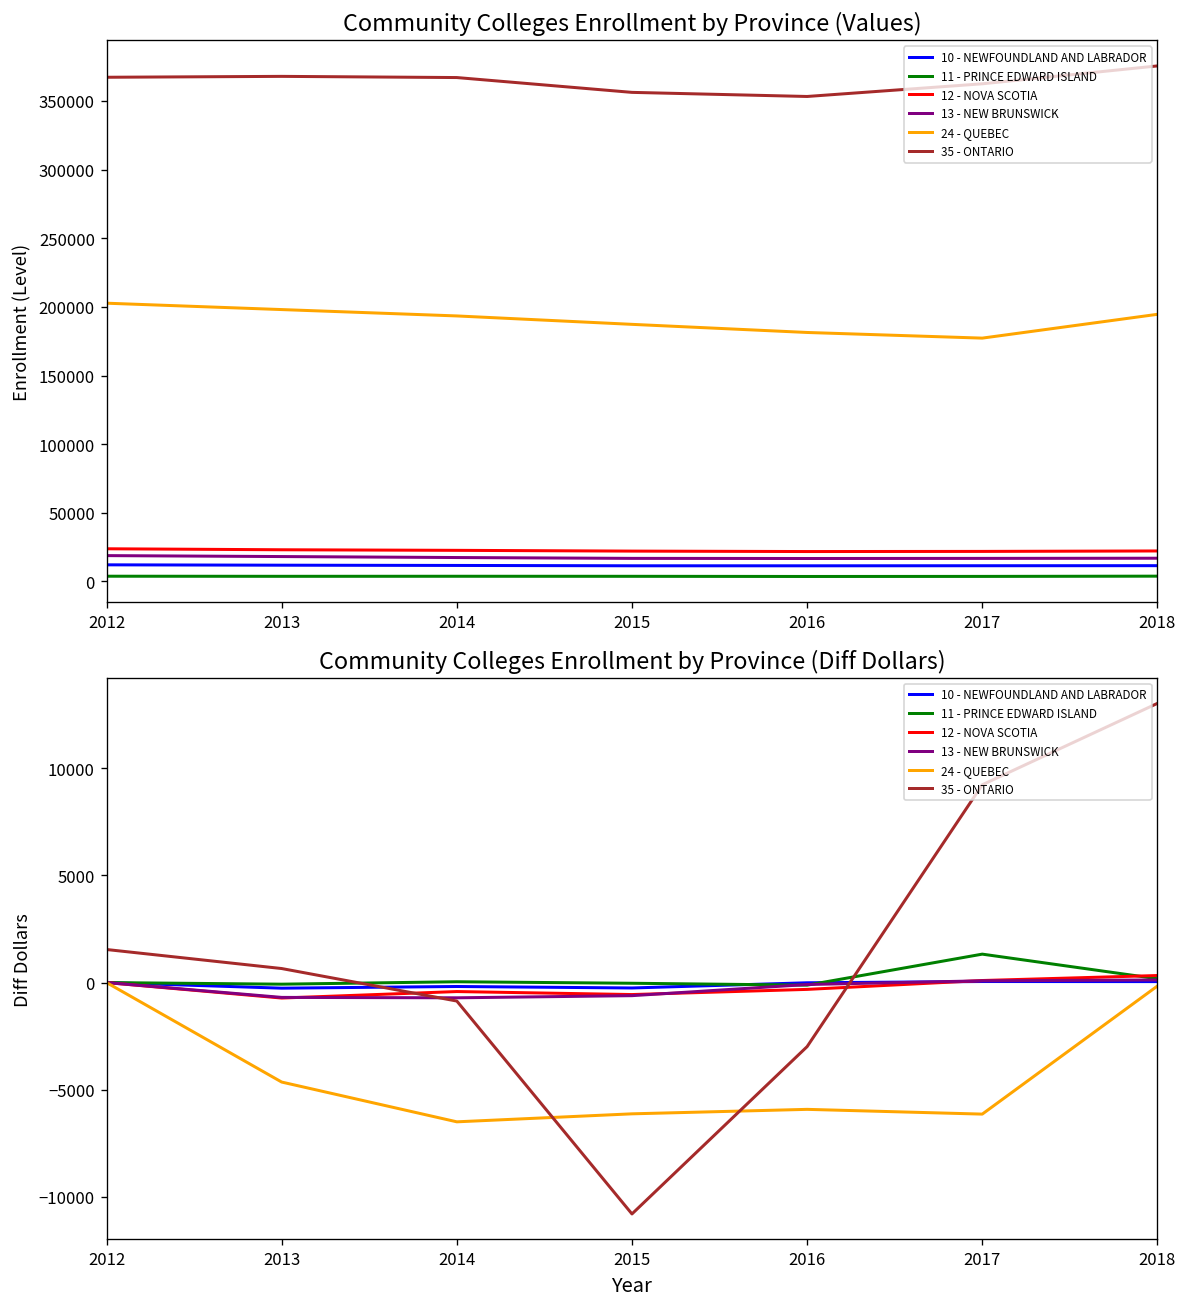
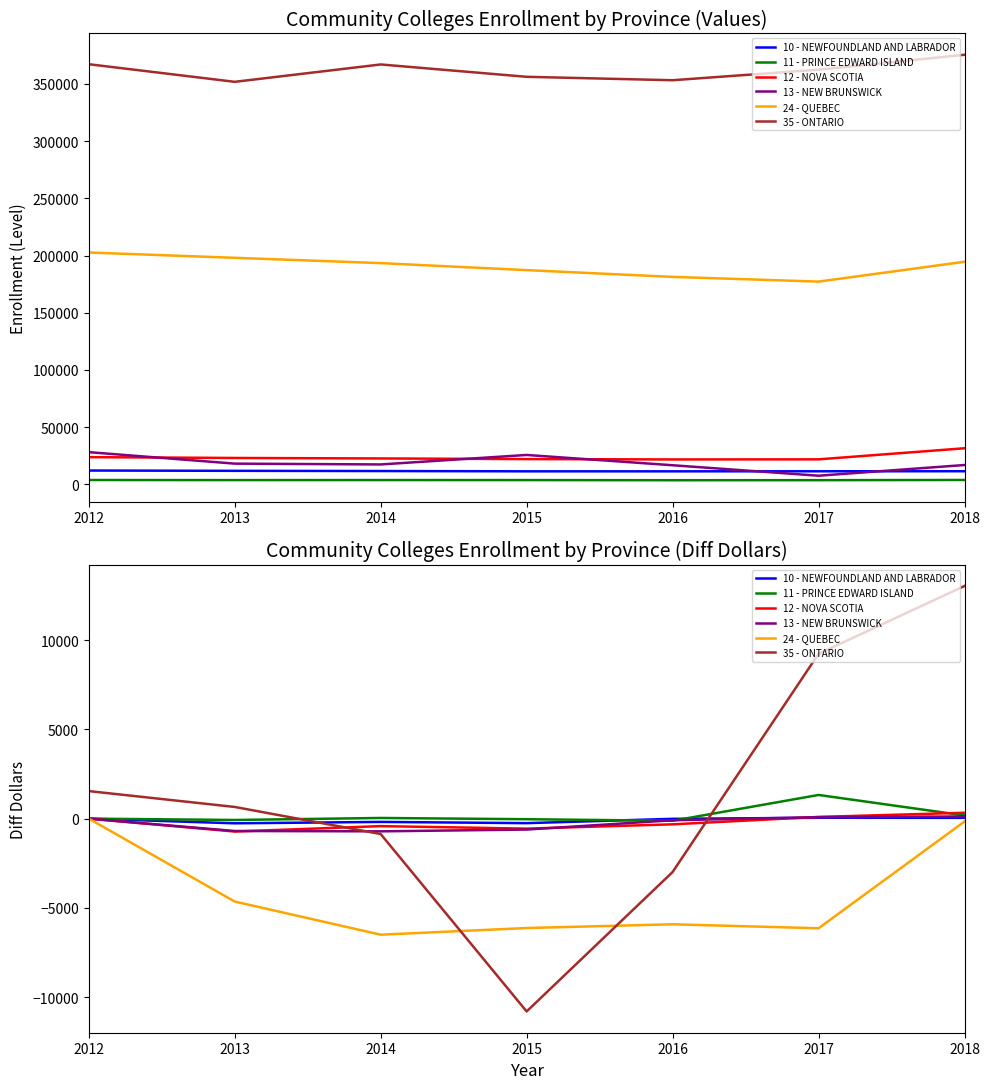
  {
    "Community Colleges Enrollment by Province (Values)": {
      "10 - NEWFOUNDLAND AND LABRADOR": {
        "2012": 12000,
        "2013": 12000,
        "2014": 12000,
        "2015": 11000,
        "2016": 11000,
        "2017": 11000,
        "2018": 12000
      },
      "11 - PRINCE EDWARD ISLAND": {
        "2012": 4000,
        "2013": 4000,
        "2014": 4000,
        "2015": 4000,
        "2016": 4000,
        "2017": 4000,
        "2018": 4000
      },
      "12 - NOVA SCOTIA": {
        "2012": 24000,
        "2013": 23000,
        "2014": 23000,
        "2015": 22000,
        "2016": 22000,
        "2017": 22000,
-       "2018": 22000
+       "2018": 32000
      },
      "13 - NEW BRUNSWICK": {
-       "2012": 19000,
+       "2012": 28000,
        "2013": 18000,
        "2014": 17000,
-       "2015": 17000,
+       "2015": 26000,
        "2016": 17000,
-       "2017": 17000,
+       "2017": 8000,
        "2018": 17000
      },
      "24 - QUEBEC": {
        "2012": 203000,
        "2013": 198000,
        "2014": 193000,
        "2015": 187000,
        "2016": 181000,
        "2017": 177000,
        "2018": 195000
      },
      "35 - ONTARIO": {
        "2012": 367000,
-       "2013": 368000,
+       "2013": 352000,
        "2014": 367000,
        "2015": 356000,
        "2016": 353000,
        "2018": 376000
      }
    },
    "Community Colleges Enrollment by Province (Diff Dollars)": {
      "10 - NEWFOUNDLAND AND LABRADOR": {
        "2013": -300,
        "2014": -200,
        "2015": -300
      },
      "11 - PRINCE EDWARD ISLAND": {
        "2013": -100,
        "2014": 0,
        "2015": 0,
        "2017": 1300
      },
      "12 - NOVA SCOTIA": {
        "2014": -400,
        "2016": -300,
        "2018": 300
      },
      "13 - NEW BRUNSWICK": {
        "2014": -700
      },
      "24 - QUEBEC": {
        "2013": -4600,
        "2014": -6500,
        "2015": -6100,
        "2016": -5900,
        "2017": -6100,
        "2018": -200
      },
      "35 - ONTARIO": {
        "2012": 1500,
        "2013": 700,
        "2014": -900,
        "2015": -10800,
        "2016": -3000,
        "2018": 13000
      }
    }
  }
